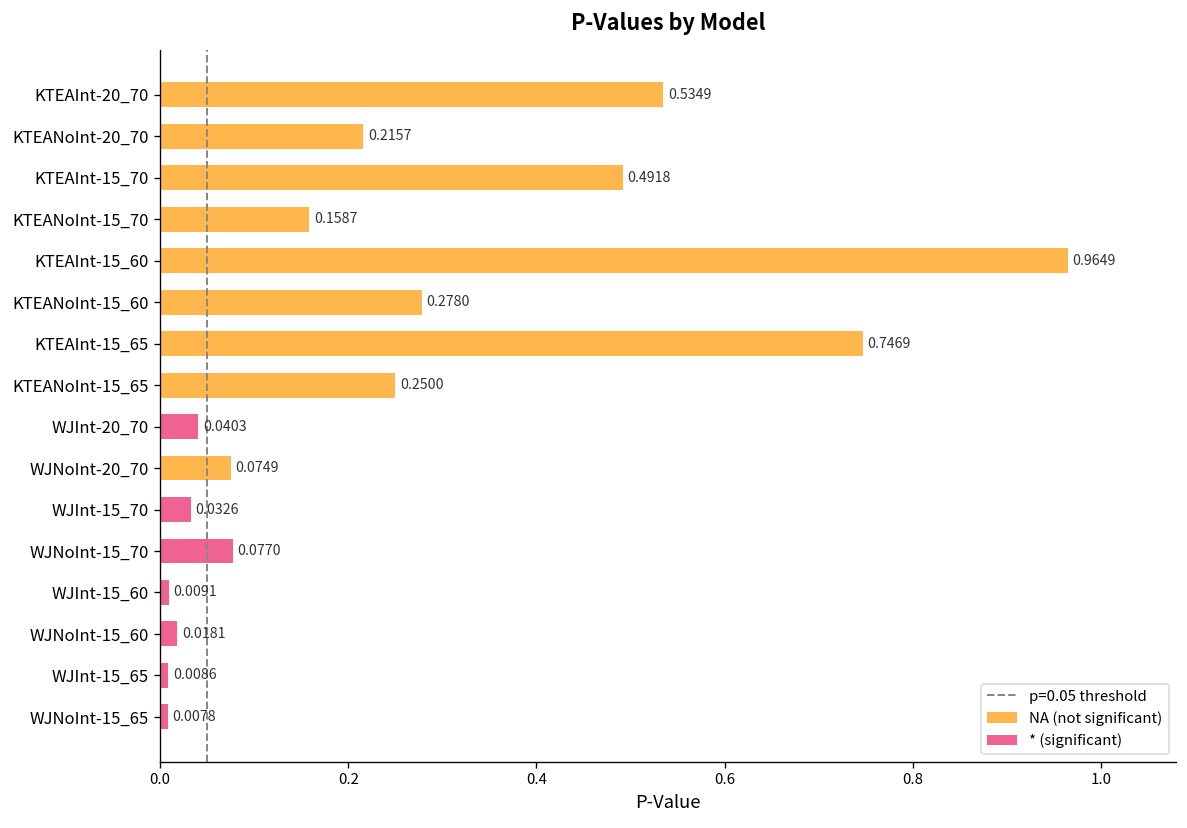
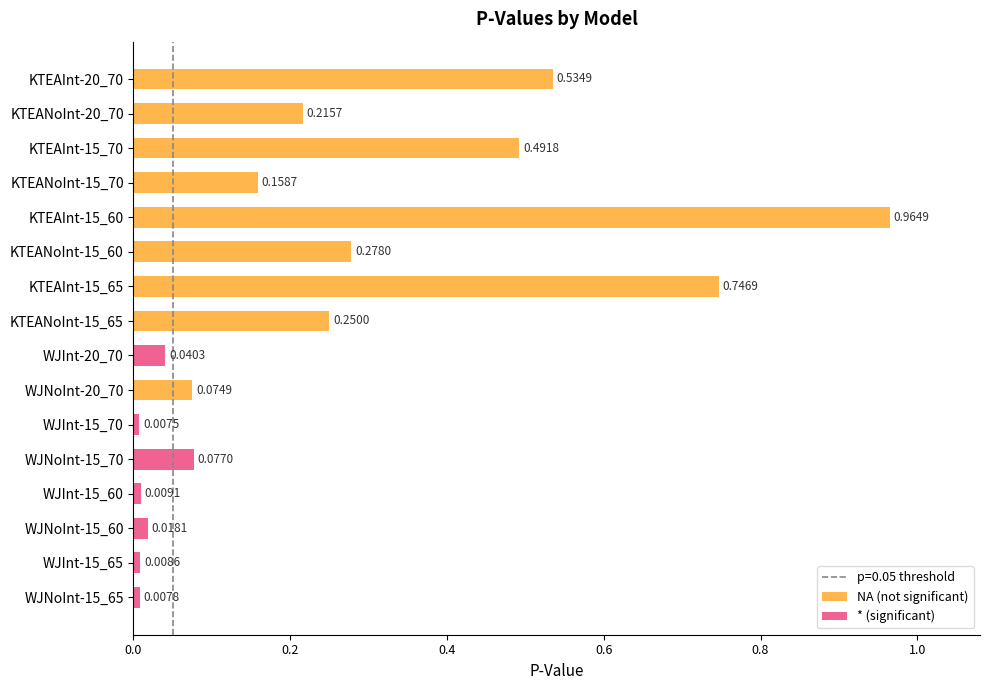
  {
    "NA (not significant)": {
      "KTEAInt-20_70": 0.5349,
      "KTEANoInt-20_70": 0.2157,
      "KTEAInt-15_70": 0.4918,
      "KTEANoInt-15_70": 0.1587,
      "KTEAInt-15_60": 0.9649,
      "KTEANoInt-15_60": 0.2780,
      "KTEAInt-15_65": 0.7469,
      "KTEANoInt-15_65": 0.2500,
      "WJNoInt-20_70": 0.0749
    },
    "* (significant)": {
      "WJInt-20_70": 0.0403,
-     "WJInt-15_70": 0.0326,
+     "WJInt-15_70": 0.0075,
      "WJNoInt-15_70": 0.0770,
      "WJInt-15_60": 0.0091,
      "WJNoInt-15_60": 0.0181,
      "WJInt-15_65": 0.0086,
      "WJNoInt-15_65": 0.0078
    }
  }
